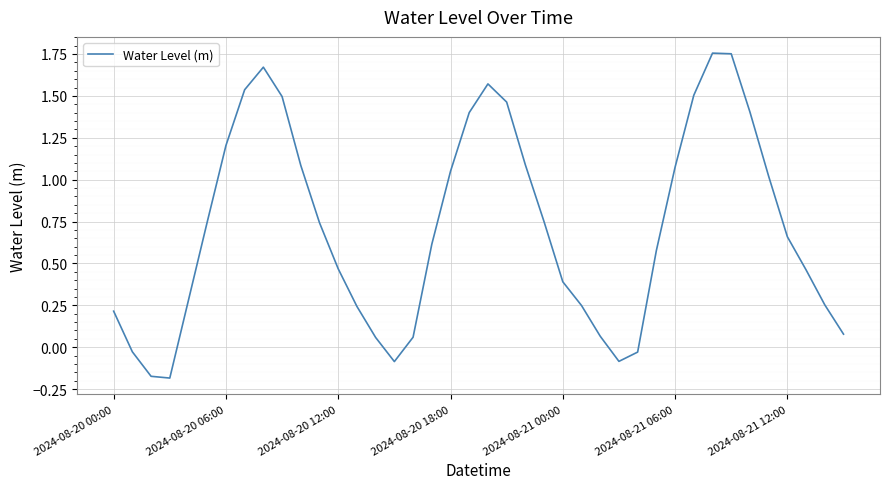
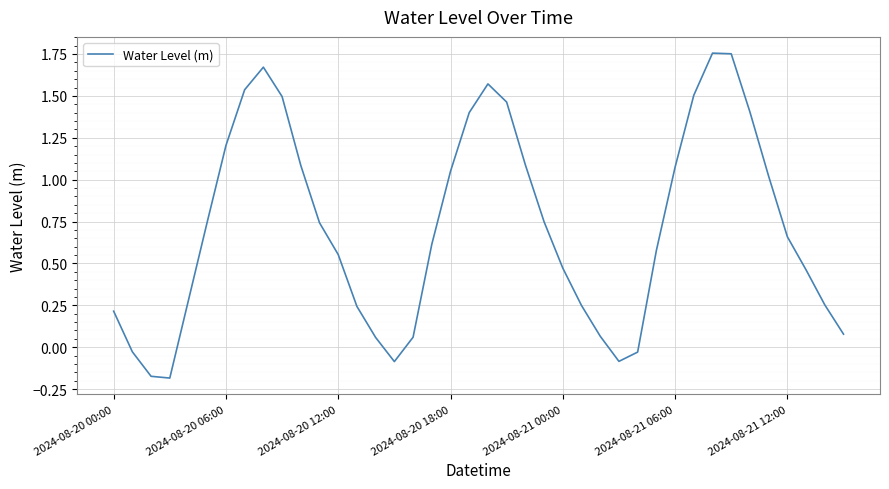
  {
    "2024-08-20 00:00": 0.21,
    "2024-08-20 06:00": 1.20,
-   "2024-08-20 12:00": 0.47,
+   "2024-08-20 12:00": 0.55,
    "2024-08-20 18:00": 1.05,
-   "2024-08-21 00:00": 0.39,
+   "2024-08-21 00:00": 0.47,
    "2024-08-21 06:00": 1.07,
    "2024-08-21 12:00": 0.66
  }
